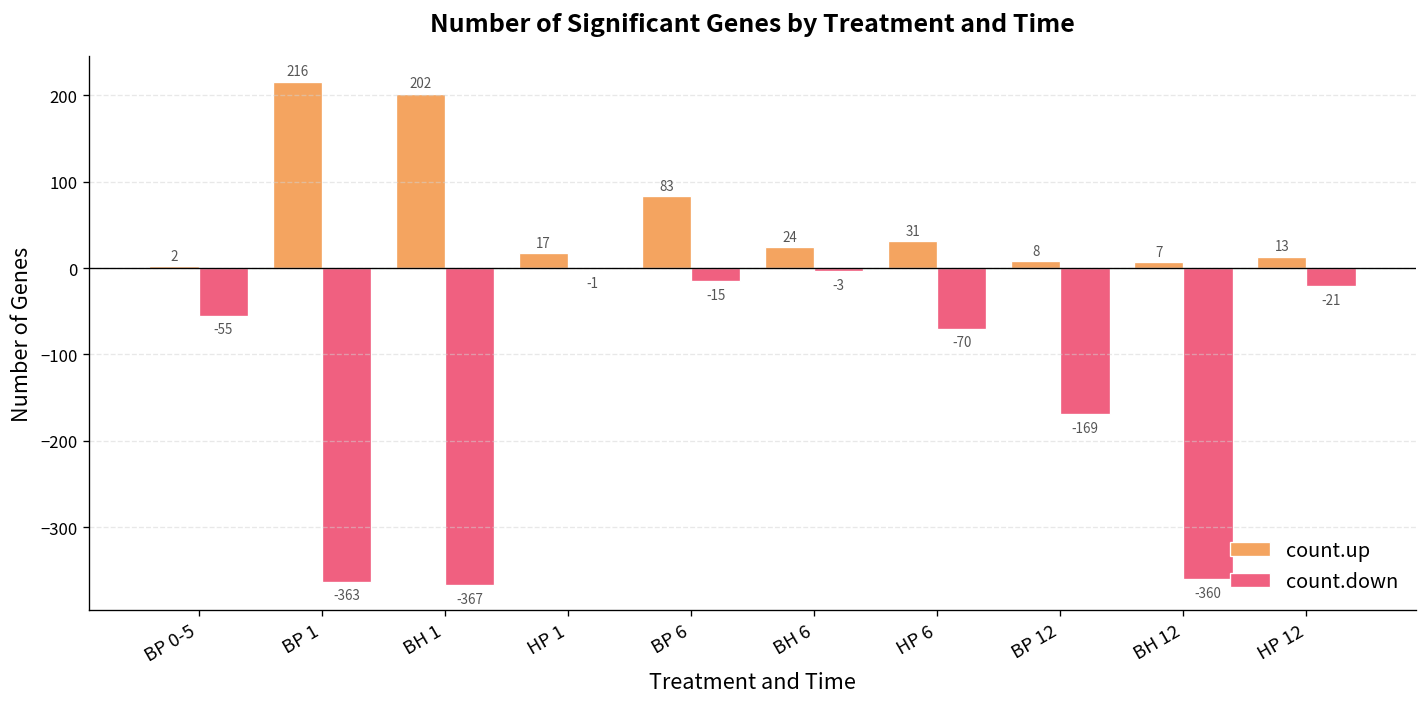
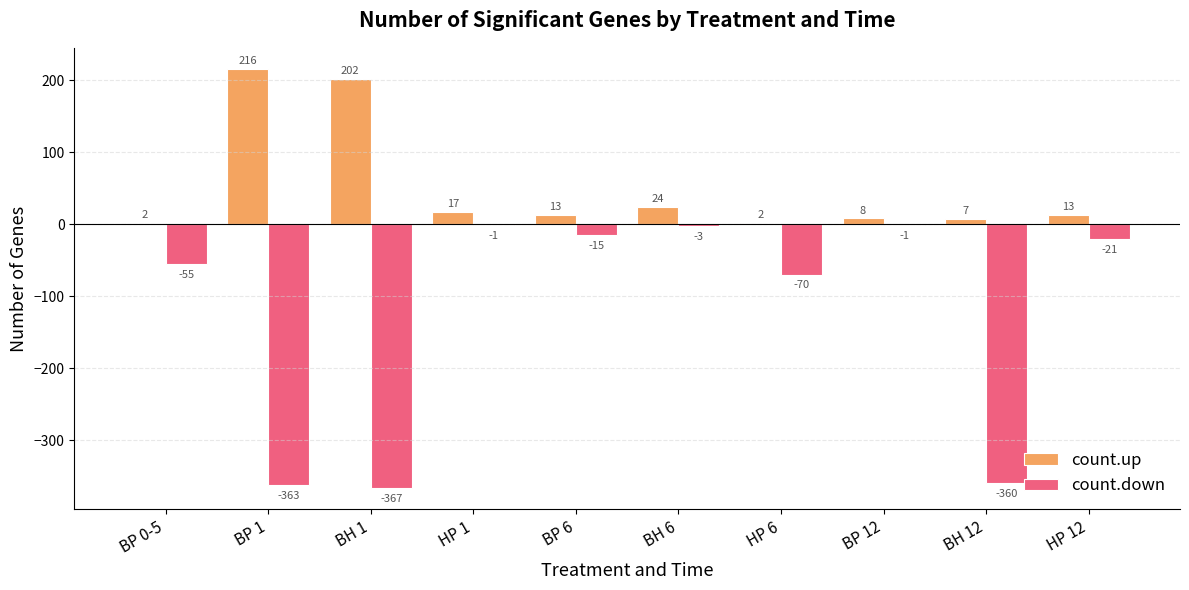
  {
    "count.up": {
      "BP 0-5": 2,
      "BP 1": 216,
      "BH 1": 202,
      "HP 1": 17,
-     "BP 6": 83,
+     "BP 6": 13,
      "BH 6": 24,
-     "HP 6": 31,
+     "HP 6": 2,
      "BP 12": 8,
      "BH 12": 7,
      "HP 12": 13
    },
    "count.down": {
      "BP 0-5": -55,
      "BP 1": -363,
      "BH 1": -367,
      "HP 1": -1,
      "BP 6": -15,
      "BH 6": -3,
      "HP 6": -70,
-     "BP 12": -169,
+     "BP 12": -1,
      "BH 12": -360,
      "HP 12": -21
    }
  }
